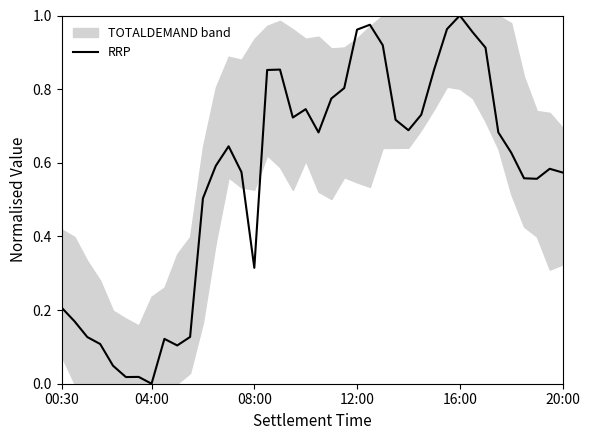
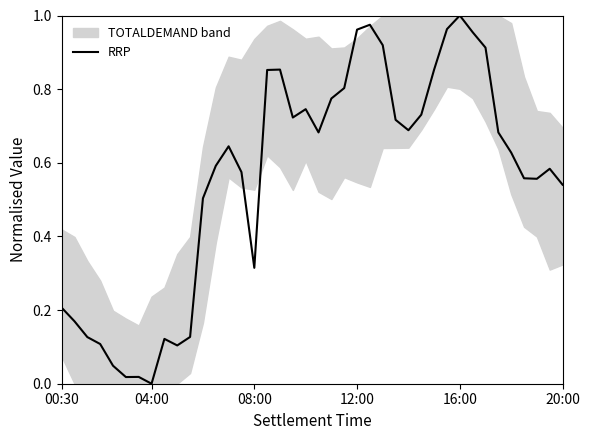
  {
    "RRP": {
      "00:30": 0.21,
      "04:00": 0.00,
      "08:00": 0.31,
      "12:00": 0.96,
-     "20:00": 0.57
+     "20:00": 0.54
    },
    "TOTALDEMAND band": {
      "04:00": 0.24
    }
  }
